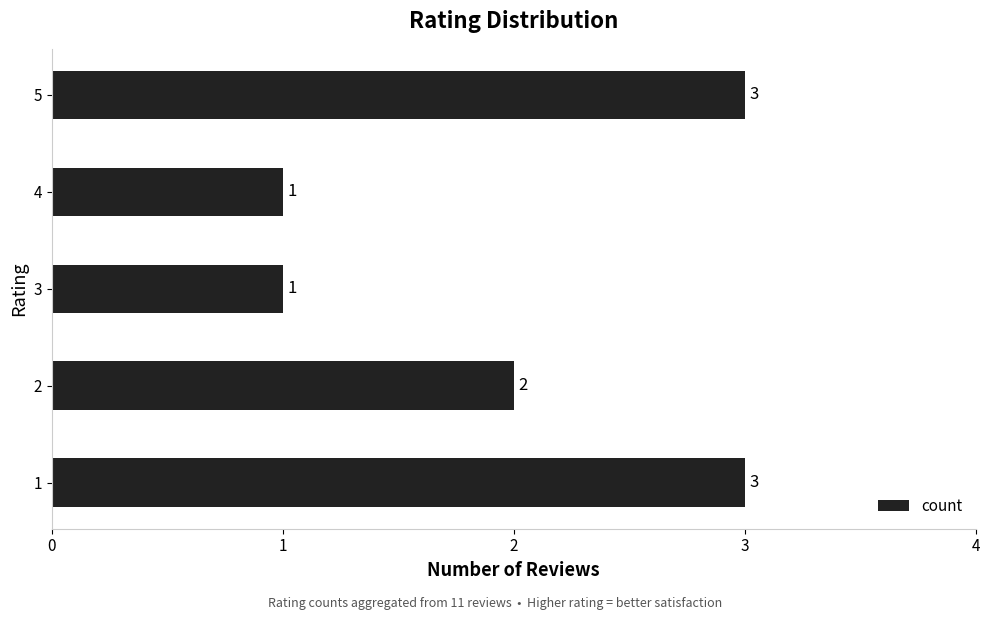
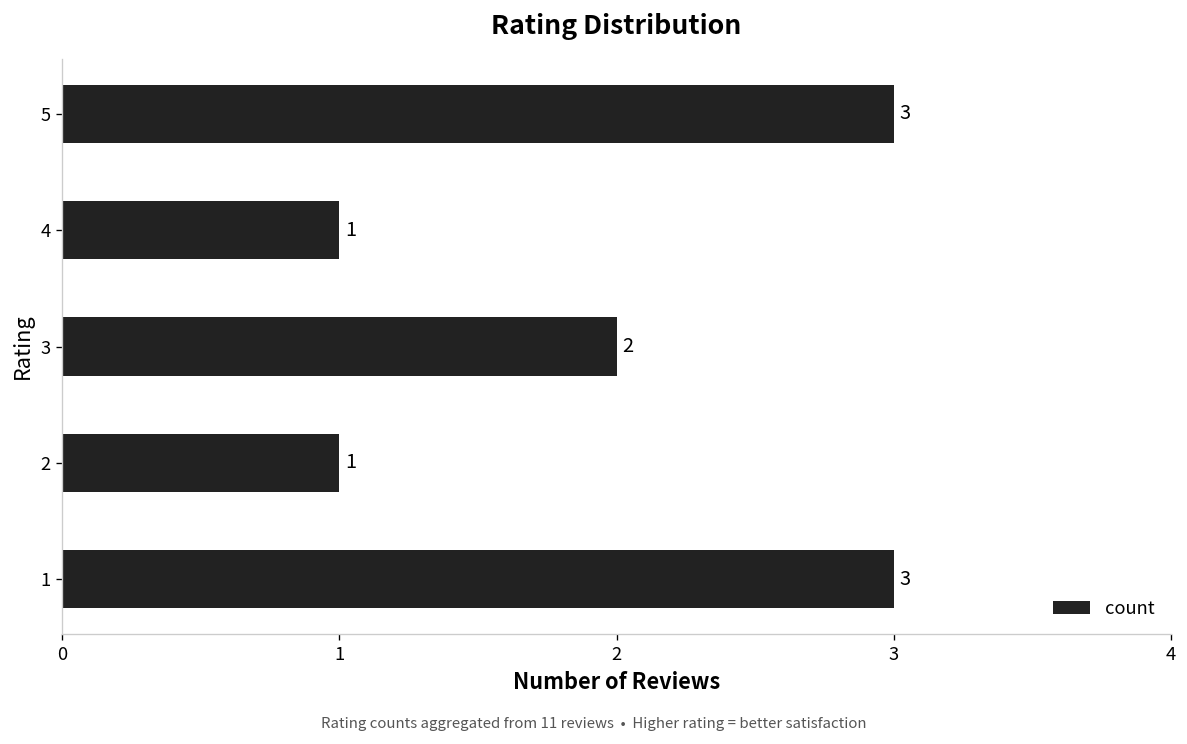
  {
    "5": 3,
    "4": 1,
-   "3": 1,
-   "2": 2,
+   "3": 2,
+   "2": 1,
    "1": 3
  }
